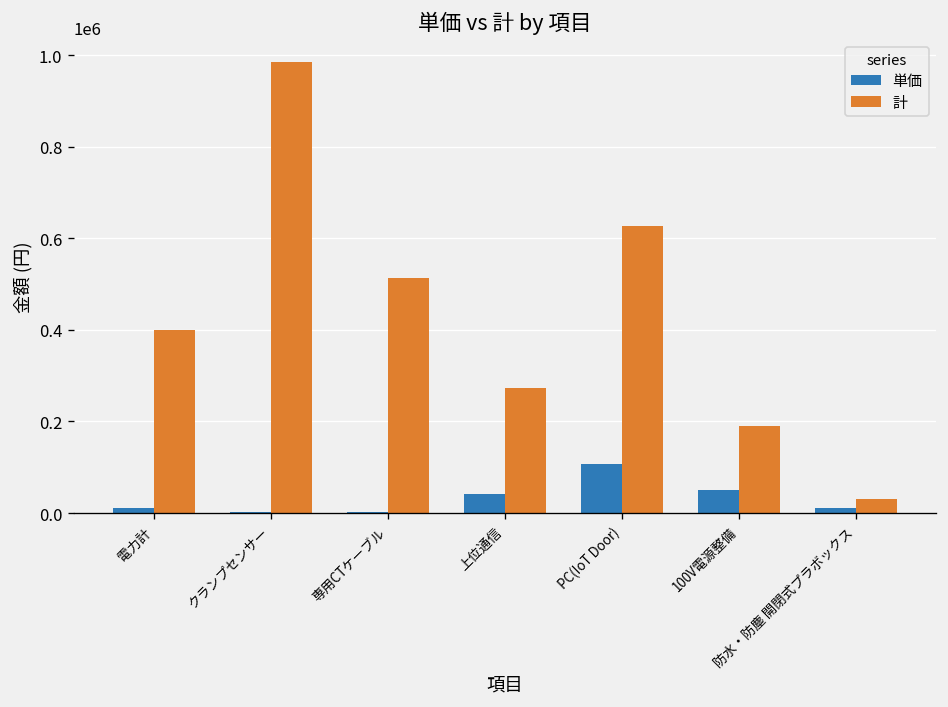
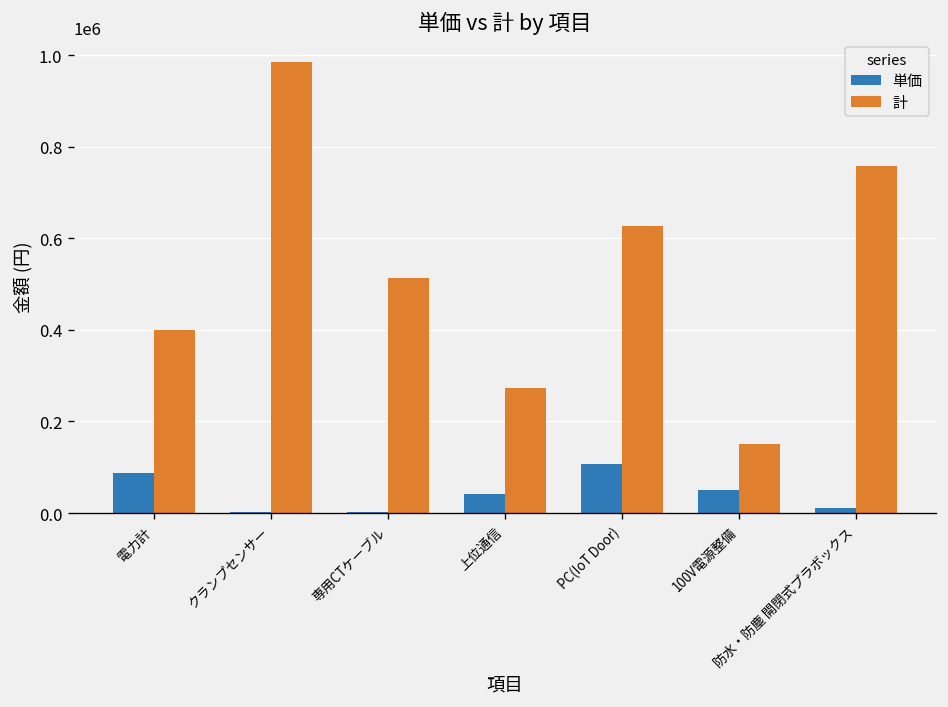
  {
    "単価": {
-     "電力計": 10000,
+     "電力計": 90000,
      "上位通信": 40000,
      "PC(IoT Door)": 110000,
      "100V電源整備": 50000,
      "防水・防塵 開閉式プラボックス": 10000
    },
    "計": {
      "電力計": 400000,
      "クランプセンサー": 990000,
      "専用CTケーブル": 510000,
      "上位通信": 270000,
      "PC(IoT Door)": 630000,
-     "100V電源整備": 190000,
-     "防水・防塵 開閉式プラボックス": 30000
+     "100V電源整備": 150000,
+     "防水・防塵 開閉式プラボックス": 760000
    }
  }
